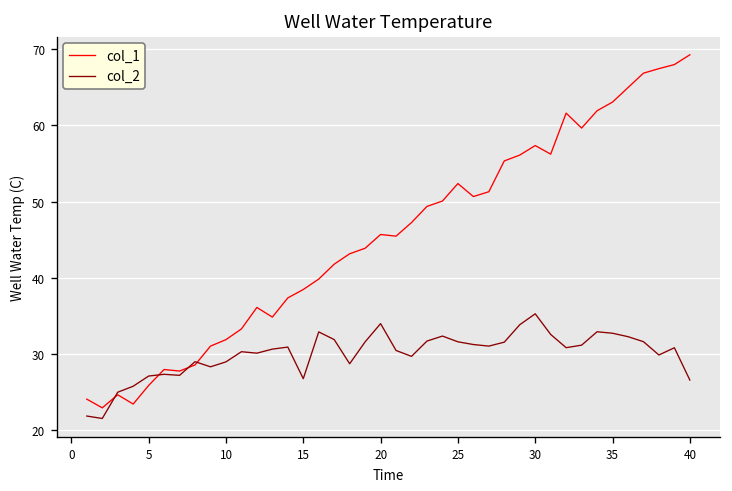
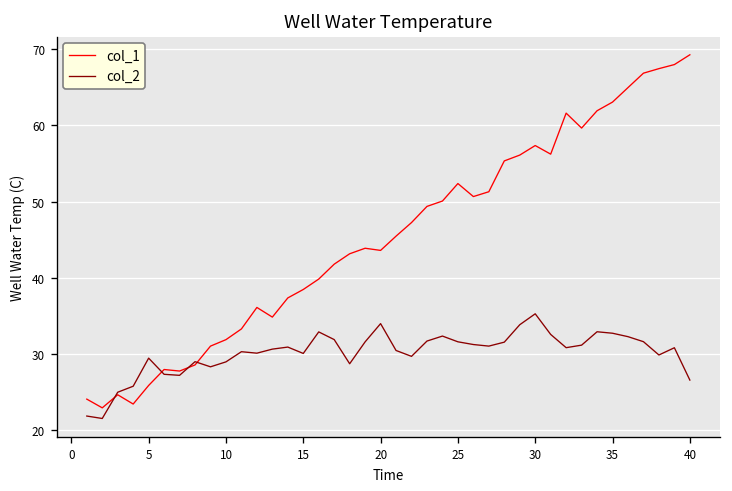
  {
    "col_1": {
      "5": 26,
      "10": 32,
      "15": 38,
-     "20": 46,
+     "20": 44,
      "25": 52,
      "30": 57,
      "35": 63,
      "40": 69
    },
    "col_2": {
-     "5": 27,
+     "5": 29,
      "10": 29,
-     "15": 27,
+     "15": 30,
      "20": 34,
      "25": 32,
      "30": 35,
      "35": 33,
      "40": 27
    }
  }
